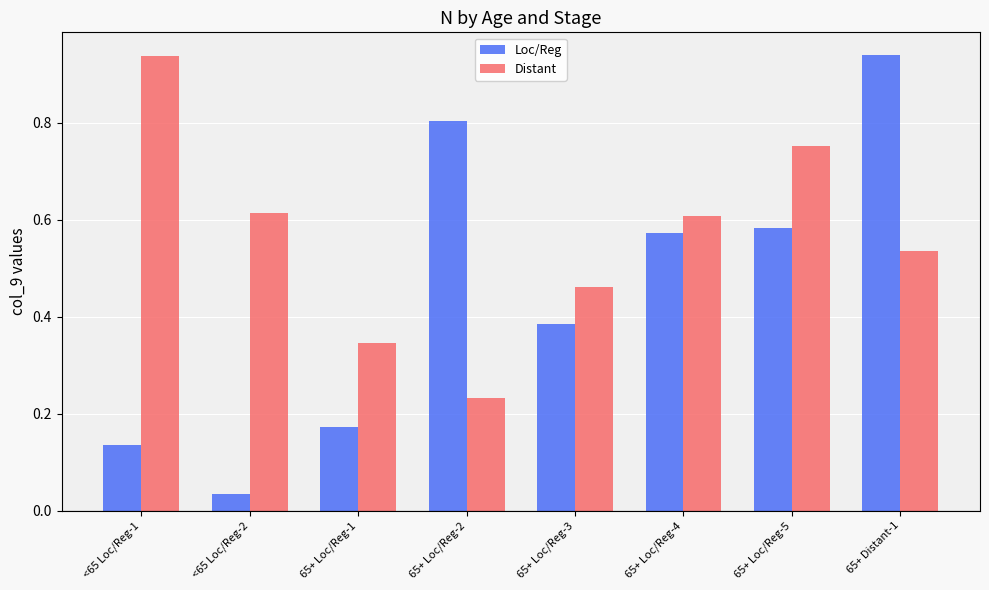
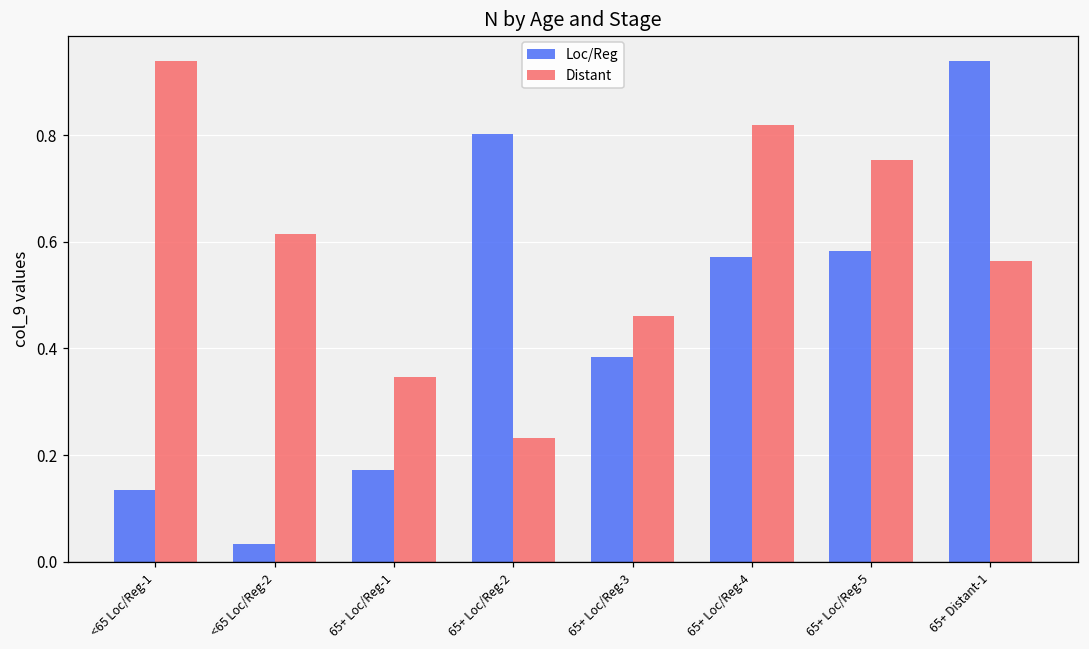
  {
    "Loc/Reg": {
      "<65 Loc/Reg-1": 0.14,
      "<65 Loc/Reg-2": 0.03,
      "65+ Loc/Reg-1": 0.17,
      "65+ Loc/Reg-2": 0.80,
      "65+ Loc/Reg-3": 0.38,
      "65+ Loc/Reg-4": 0.57,
      "65+ Loc/Reg-5": 0.58,
      "65+ Distant-1": 0.94
    },
    "Distant": {
      "<65 Loc/Reg-1": 0.94,
      "<65 Loc/Reg-2": 0.61,
      "65+ Loc/Reg-1": 0.35,
      "65+ Loc/Reg-2": 0.23,
      "65+ Loc/Reg-3": 0.46,
-     "65+ Loc/Reg-4": 0.61,
+     "65+ Loc/Reg-4": 0.82,
      "65+ Loc/Reg-5": 0.75,
-     "65+ Distant-1": 0.54
+     "65+ Distant-1": 0.56
    }
  }
